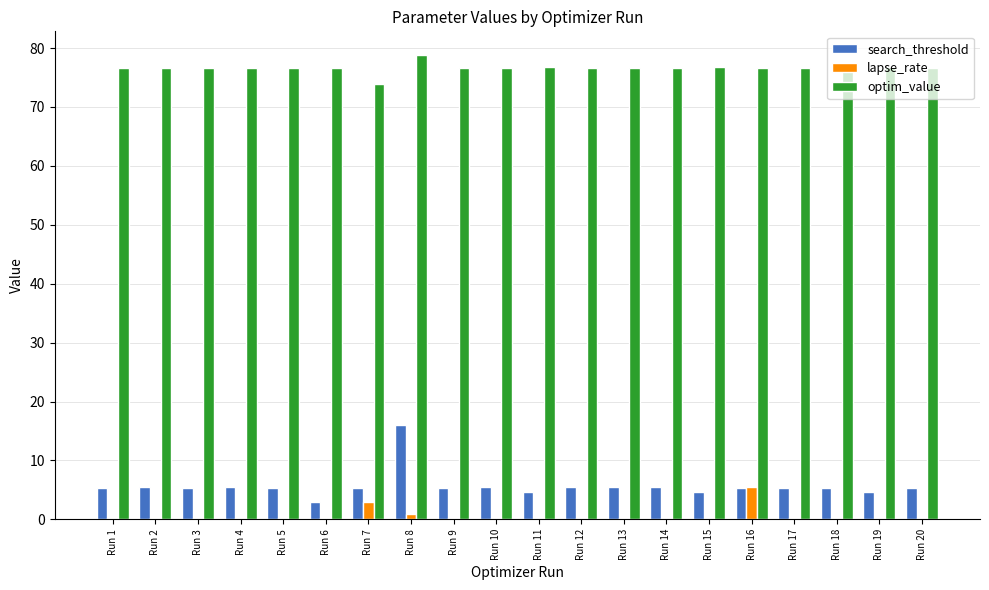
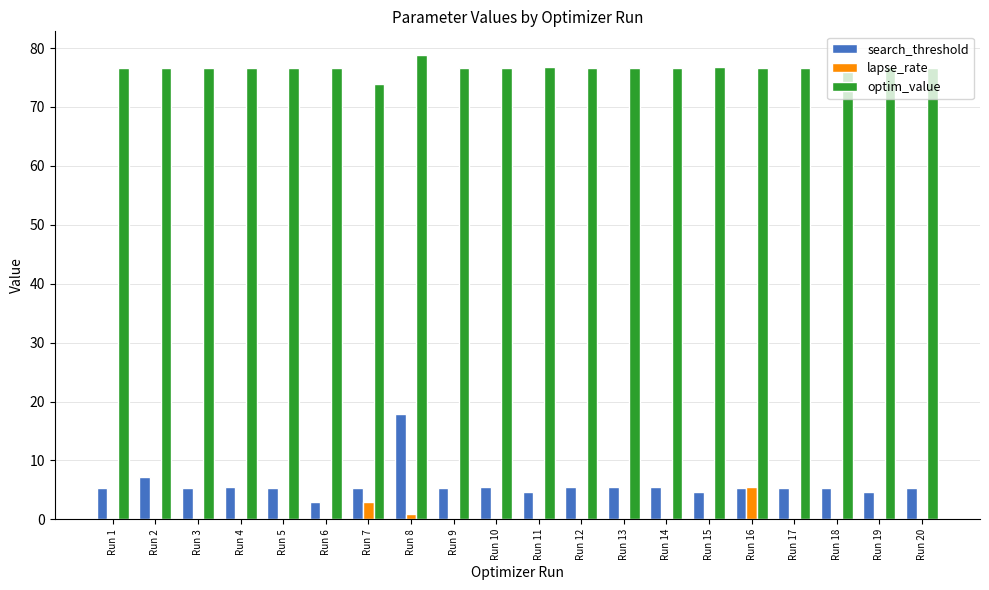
  {
    "search_threshold": {
      "Run 1": 5,
-     "Run 2": 5,
+     "Run 2": 7,
      "Run 3": 5,
      "Run 4": 5,
      "Run 5": 5,
      "Run 6": 3,
      "Run 7": 5,
-     "Run 8": 16,
+     "Run 8": 18,
      "Run 9": 5,
      "Run 10": 5,
      "Run 11": 5,
      "Run 12": 5,
      "Run 13": 5,
      "Run 14": 5,
      "Run 15": 5,
      "Run 16": 5,
      "Run 17": 5,
      "Run 18": 5,
      "Run 19": 5,
      "Run 20": 5
    },
    "lapse_rate": {
      "Run 7": 3,
      "Run 8": 1,
      "Run 16": 6
    },
    "optim_value": {
      "Run 1": 77,
      "Run 2": 77,
      "Run 3": 77,
      "Run 4": 77,
      "Run 5": 77,
      "Run 6": 77,
      "Run 7": 74,
      "Run 8": 79,
      "Run 9": 77,
      "Run 10": 77,
      "Run 11": 77,
      "Run 12": 77,
      "Run 13": 77,
      "Run 14": 77,
      "Run 15": 77,
      "Run 16": 77,
      "Run 17": 77
    }
  }
